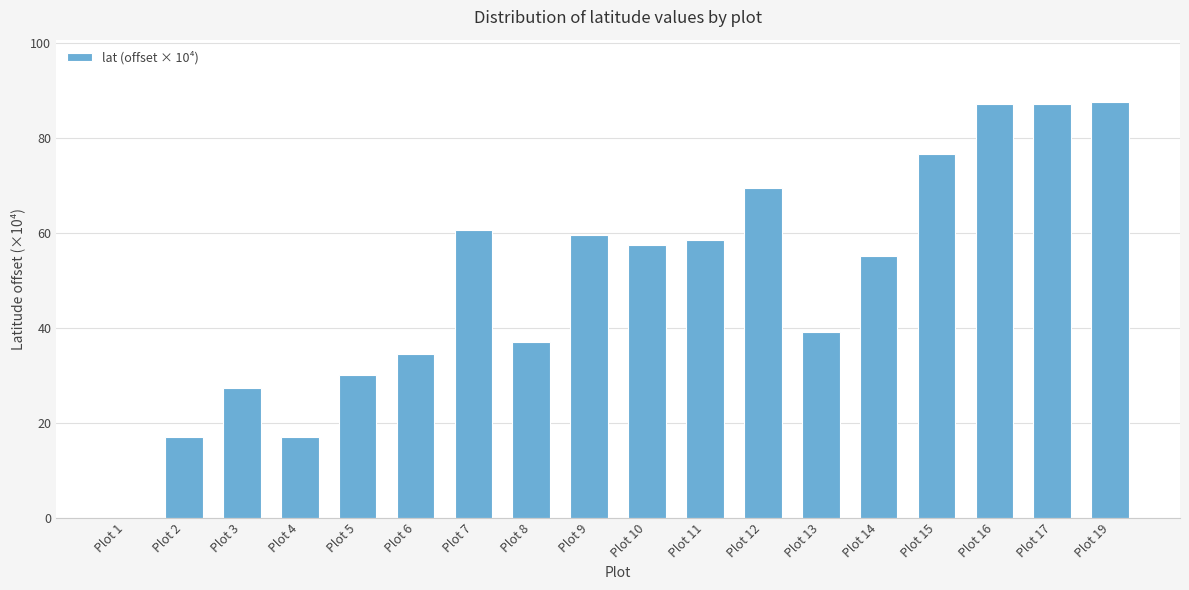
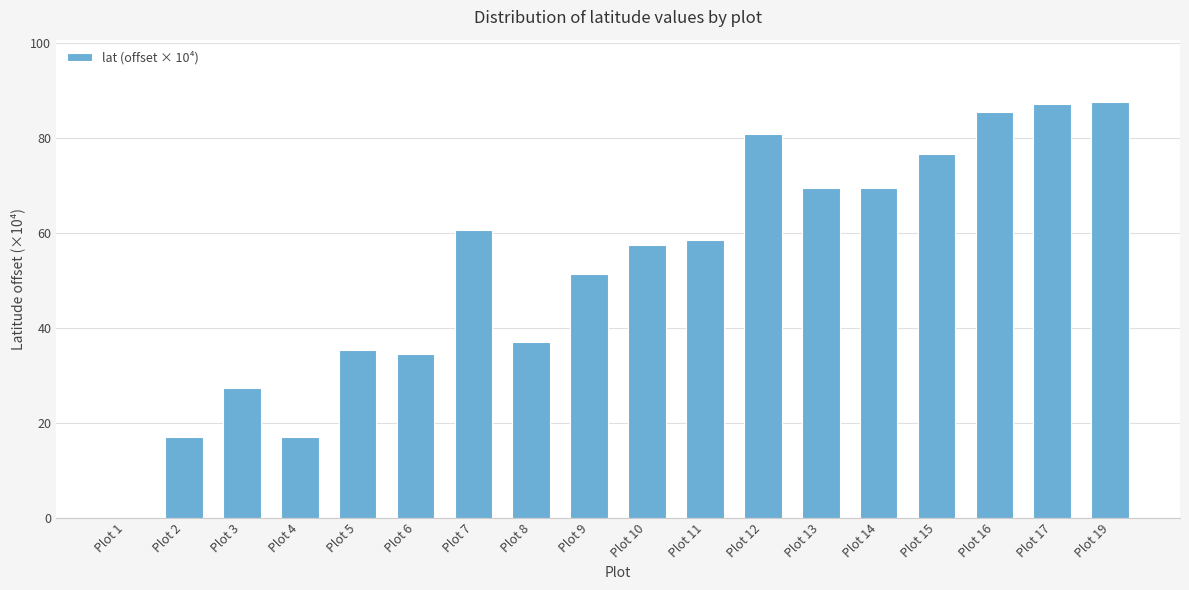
  {
    "Plot 1": 0,
    "Plot 2": 17,
    "Plot 3": 27,
    "Plot 4": 17,
-   "Plot 5": 30,
+   "Plot 5": 35,
    "Plot 6": 34,
    "Plot 7": 61,
    "Plot 8": 37,
-   "Plot 9": 60,
+   "Plot 9": 51,
    "Plot 10": 57,
    "Plot 11": 59,
-   "Plot 12": 70,
-   "Plot 13": 39,
-   "Plot 14": 55,
+   "Plot 12": 81,
+   "Plot 13": 70,
+   "Plot 14": 70,
    "Plot 15": 77,
-   "Plot 16": 87,
+   "Plot 16": 86,
    "Plot 17": 87,
    "Plot 19": 88
  }
